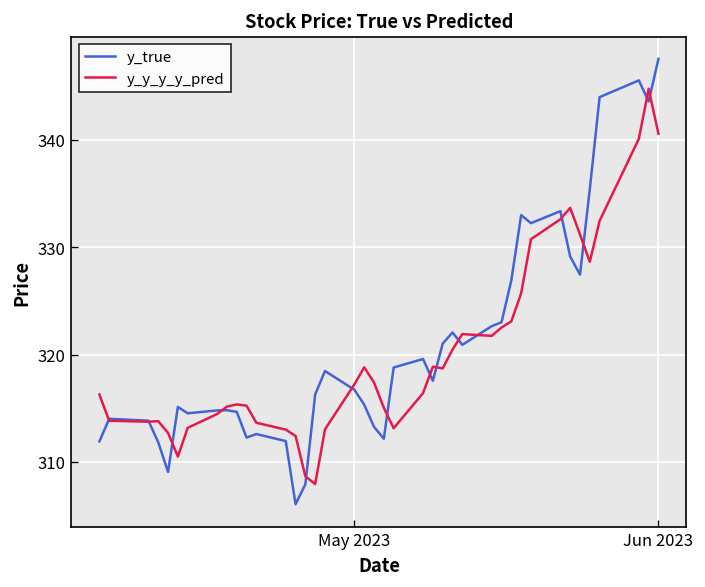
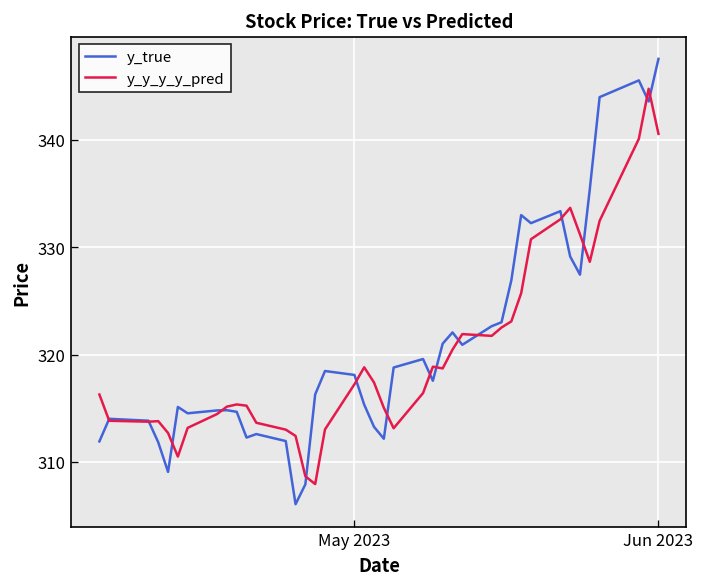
  {
    "y_true": {
-     "May 2023": 317,
+     "May 2023": 318,
      "Jun 2023": 348
    },
    "y_y_y_y_pred": {
      "May 2023": 317,
      "Jun 2023": 341
    }
  }
